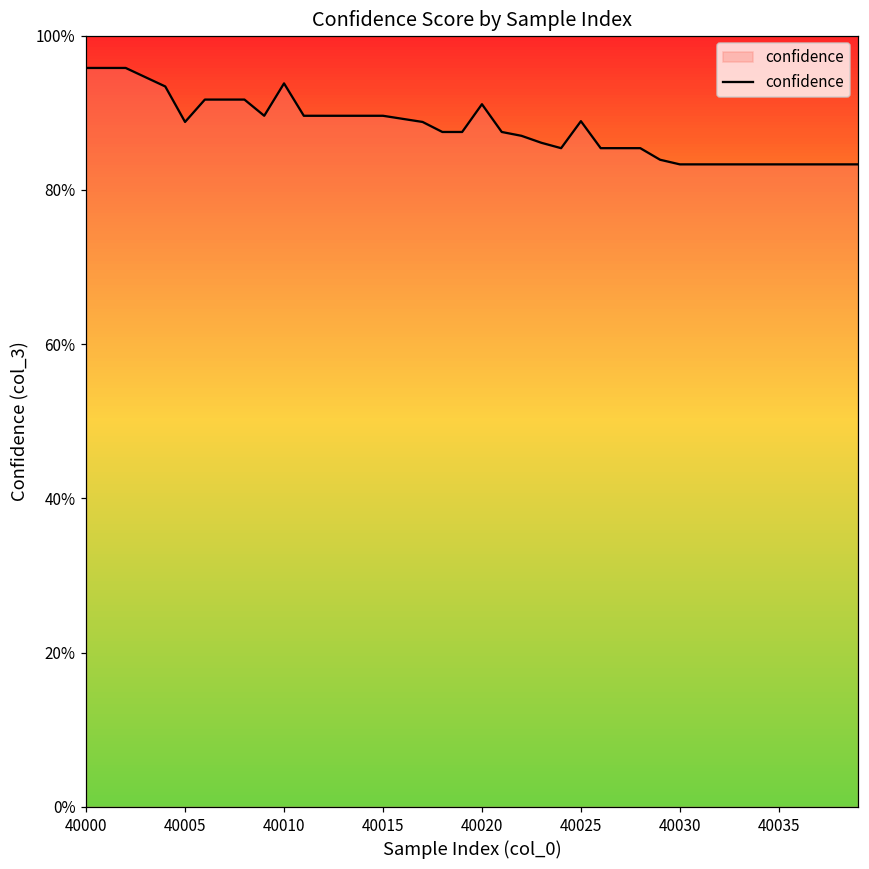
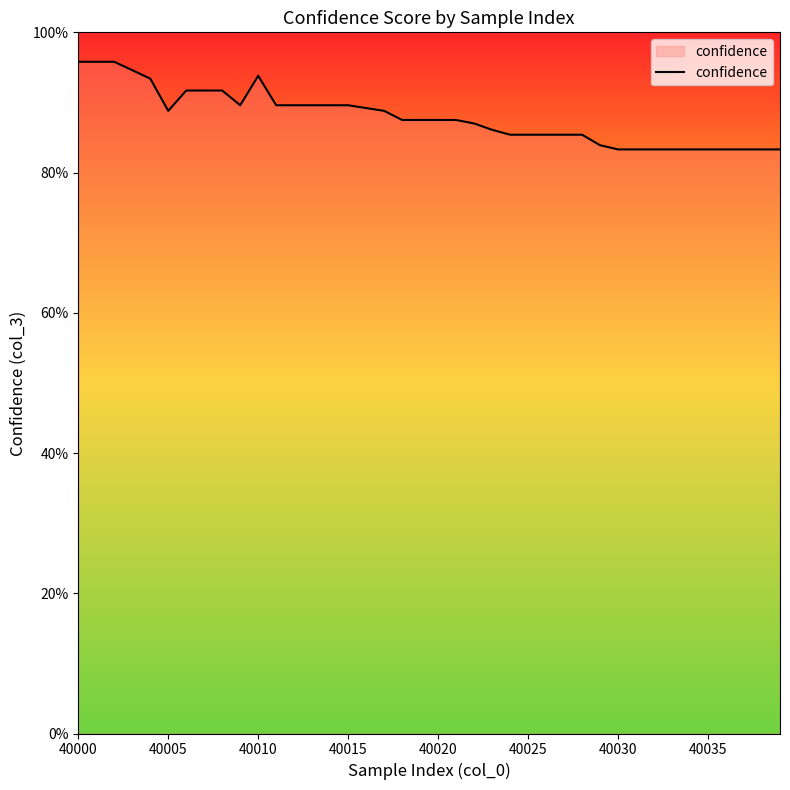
  {
    "40000": "96%",
    "40005": "89%",
    "40010": "94%",
    "40015": "90%",
-   "40020": "91%",
-   "40025": "89%",
+   "40020": "88%",
+   "40025": "85%",
    "40030": "83%",
    "40035": "83%"
  }
